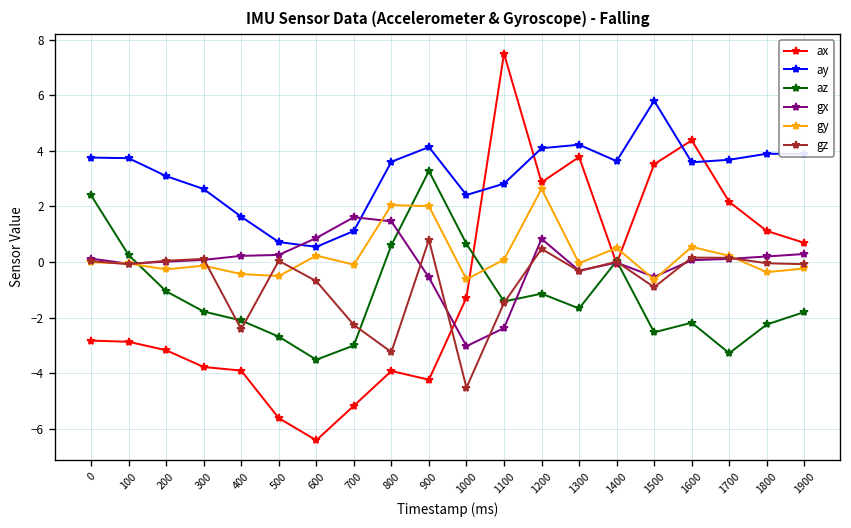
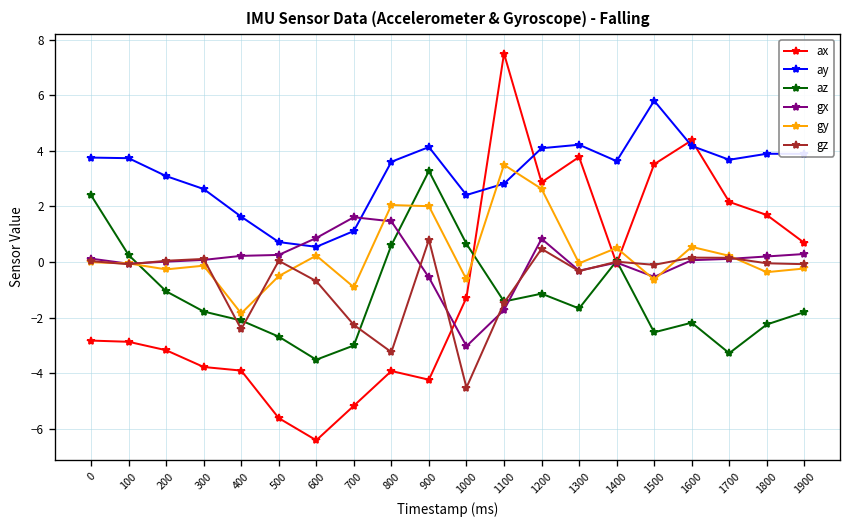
  {
    "ax": {
      "0": -2.8,
      "100": -2.9,
      "200": -3.2,
      "300": -3.8,
      "400": -3.9,
      "500": -5.6,
      "600": -6.4,
      "700": -5.2,
      "800": -3.9,
      "900": -4.2,
      "1000": -1.3,
      "1100": 7.5,
      "1200": 2.9,
      "1300": 3.8,
      "1500": 3.5,
      "1600": 4.4,
      "1700": 2.2,
-     "1800": 1.1,
+     "1800": 1.7,
      "1900": 0.7
    },
    "ay": {
      "0": 3.8,
      "100": 3.7,
      "200": 3.1,
      "300": 2.6,
      "400": 1.6,
      "500": 0.7,
      "600": 0.5,
      "700": 1.1,
      "800": 3.6,
      "900": 4.1,
      "1000": 2.4,
      "1100": 2.8,
      "1200": 4.1,
      "1300": 4.2,
      "1400": 3.6,
      "1500": 5.8,
-     "1600": 3.6,
+     "1600": 4.2,
      "1700": 3.7,
      "1800": 3.9,
      "1900": 3.9
    },
    "az": {
      "0": 2.4,
      "100": 0.3,
      "200": -1.1,
      "300": -1.8,
      "400": -2.1,
      "500": -2.7,
      "600": -3.5,
      "700": -3.0,
      "800": 0.6,
      "900": 3.3,
      "1000": 0.7,
      "1200": -1.1,
      "1300": -1.7,
      "1500": -2.5,
      "1600": -2.2,
      "1700": -3.3,
      "1800": -2.2,
      "1900": -1.8
    },
    "gx": {
      "400": 0.2,
      "500": 0.3,
      "600": 0.9,
      "700": 1.6,
      "800": 1.5,
      "900": -0.6,
      "1000": -3.0,
-     "1100": -2.4,
+     "1100": -1.7,
      "1200": 0.8,
      "1800": 0.2,
      "1900": 0.3
    },
    "gy": {
      "200": -0.3,
      "300": -0.1,
-     "400": -0.4,
+     "400": -1.9,
      "500": -0.5,
      "600": 0.2,
-     "700": -0.1,
+     "700": -0.9,
      "800": 2.1,
      "900": 2.0,
      "1000": -0.6,
-     "1100": 0.1,
+     "1100": 3.5,
      "1200": 2.6,
      "1300": 0.0,
      "1400": 0.5,
      "1600": 0.5,
      "1800": -0.4,
      "1900": -0.2
    },
    "gz": {
      "400": -2.4,
      "500": 0.0,
      "600": -0.7,
      "700": -2.3,
      "800": -3.2,
      "900": 0.8,
      "1000": -4.5,
      "1200": 0.5,
-     "1500": -0.9,
+     "1500": -0.1,
      "1800": 0.0,
      "1900": -0.1
    }
  }
